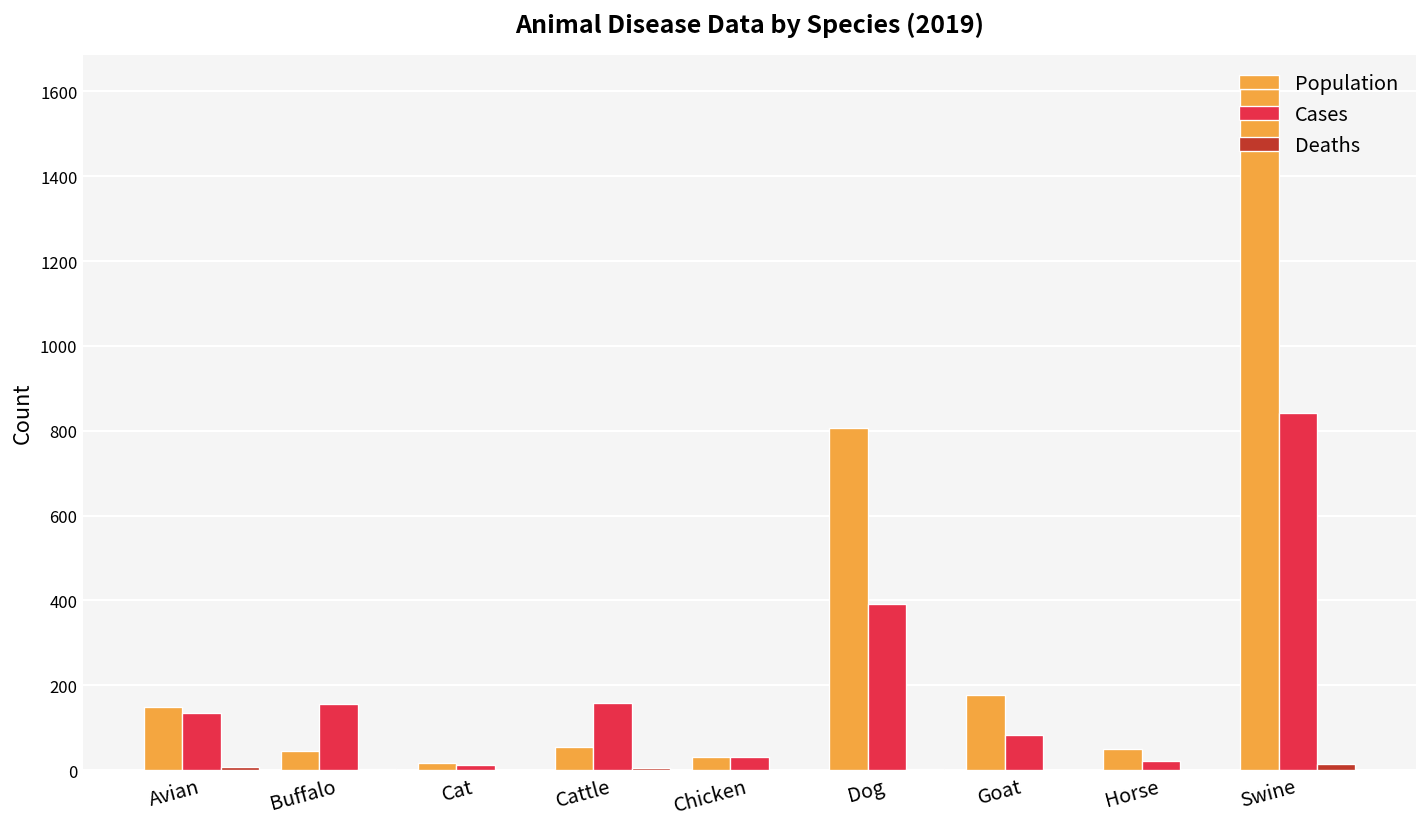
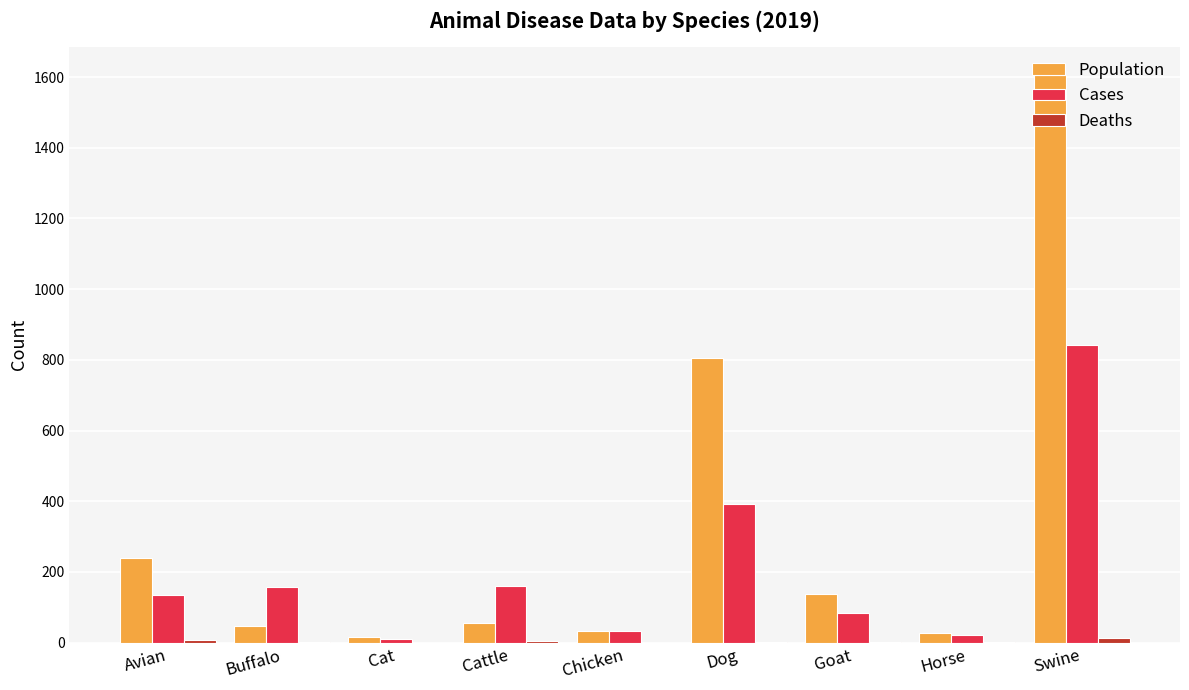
  {
    "Population": {
-     "Avian": 150,
+     "Avian": 240,
      "Buffalo": 50,
      "Cat": 20,
      "Cattle": 60,
      "Chicken": 30,
      "Dog": 810,
-     "Goat": 180,
-     "Horse": 50,
+     "Goat": 140,
+     "Horse": 30,
      "Swine": 1610
    }
  }
